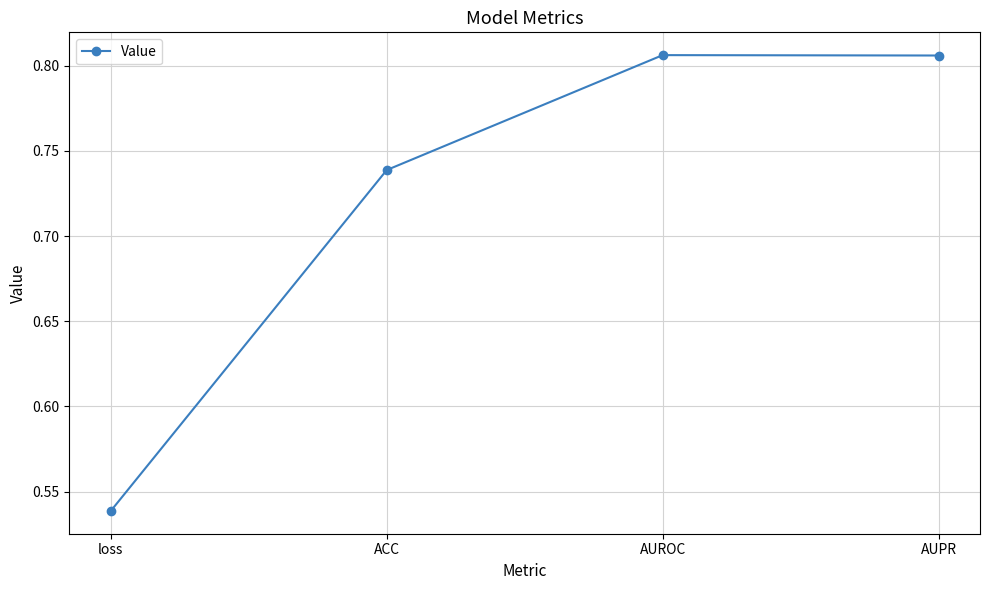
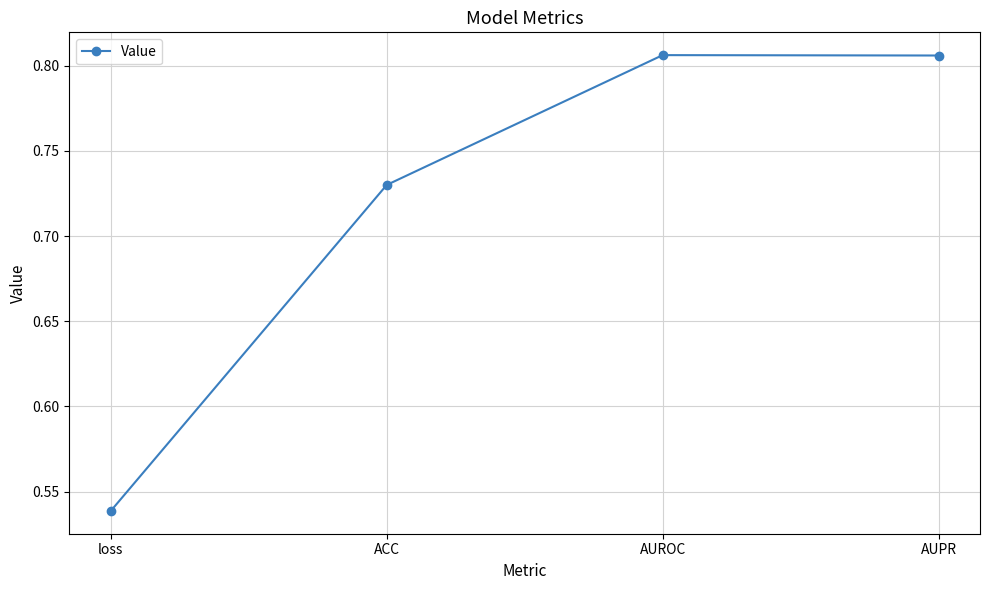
  {
    "loss": 0.539,
-   "ACC": 0.739,
+   "ACC": 0.730,
    "AUROC": 0.806,
    "AUPR": 0.806
  }
